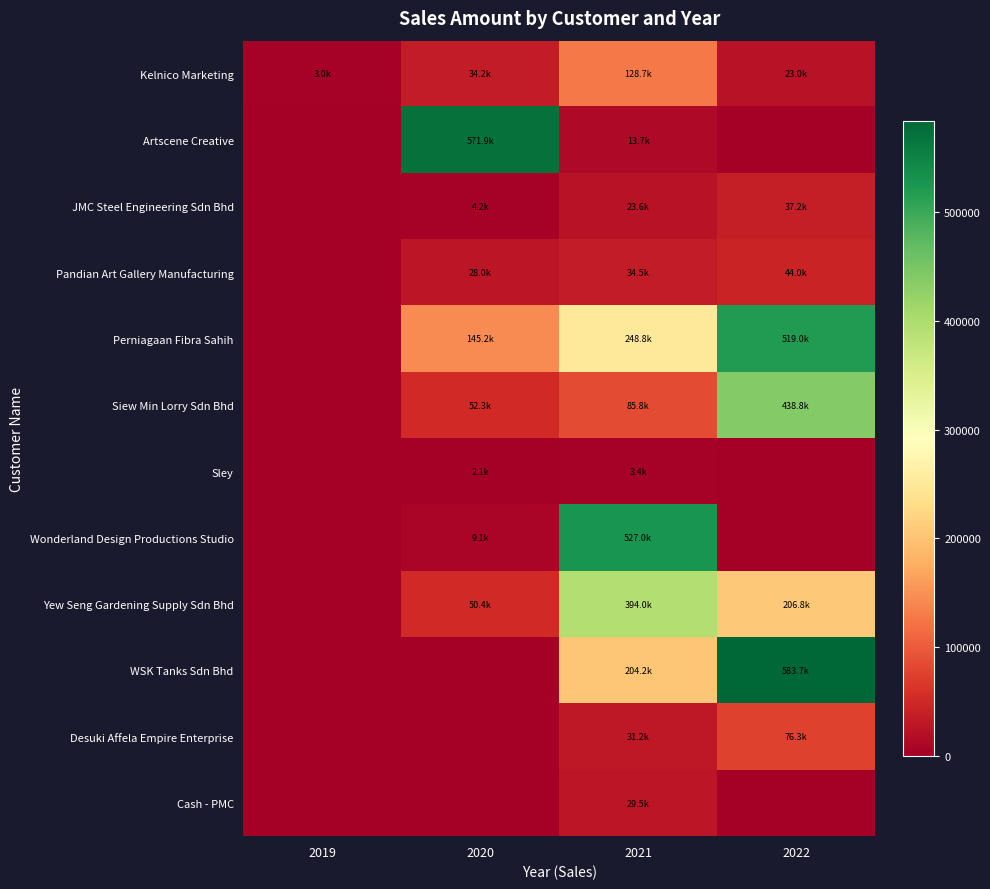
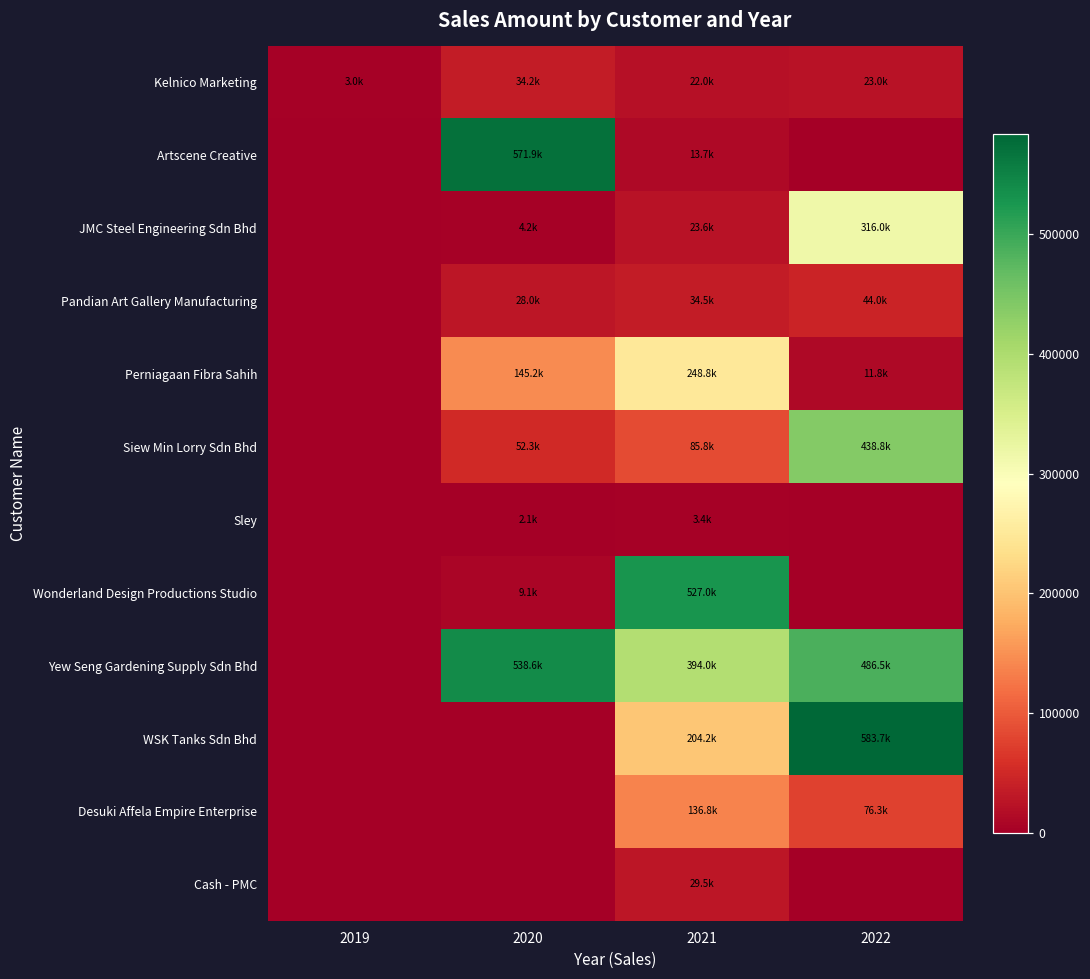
  {
    "Kelnico Marketing": {
      "2019": "3.0k",
      "2020": "34.2k",
-     "2021": "128.7k",
+     "2021": "22.0k",
      "2022": "23.0k"
    },
    "Artscene Creative": {
      "2020": "571.9k",
      "2021": "13.7k"
    },
    "JMC Steel Engineering Sdn Bhd": {
      "2020": "4.2k",
      "2021": "23.6k",
-     "2022": "37.2k"
+     "2022": "316.0k"
    },
    "Pandian Art Gallery Manufacturing": {
      "2020": "28.0k",
      "2021": "34.5k",
      "2022": "44.0k"
    },
    "Perniagaan Fibra Sahih": {
      "2020": "145.2k",
      "2021": "248.8k",
-     "2022": "519.0k"
+     "2022": "11.8k"
    },
    "Siew Min Lorry Sdn Bhd": {
      "2020": "52.3k",
      "2021": "85.8k",
      "2022": "438.8k"
    },
    "Sley": {
      "2020": "2.1k",
      "2021": "3.4k"
    },
    "Wonderland Design Productions Studio": {
      "2020": "9.1k",
      "2021": "527.0k"
    },
    "Yew Seng Gardening Supply Sdn Bhd": {
-     "2020": "50.4k",
+     "2020": "538.6k",
      "2021": "394.0k",
-     "2022": "206.8k"
+     "2022": "486.5k"
    },
    "WSK Tanks Sdn Bhd": {
      "2021": "204.2k",
      "2022": "583.7k"
    },
    "Desuki Affela Empire Enterprise": {
-     "2021": "31.2k",
+     "2021": "136.8k",
      "2022": "76.3k"
    },
    "Cash - PMC": {
      "2021": "29.5k"
    }
  }
